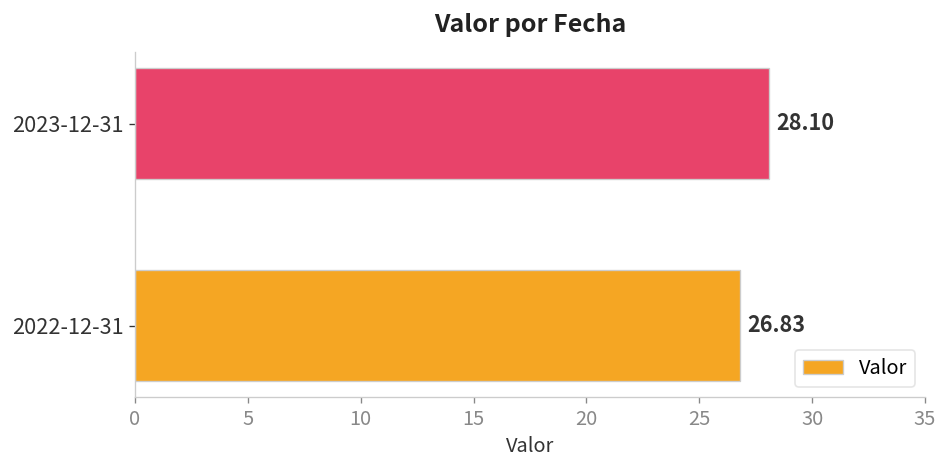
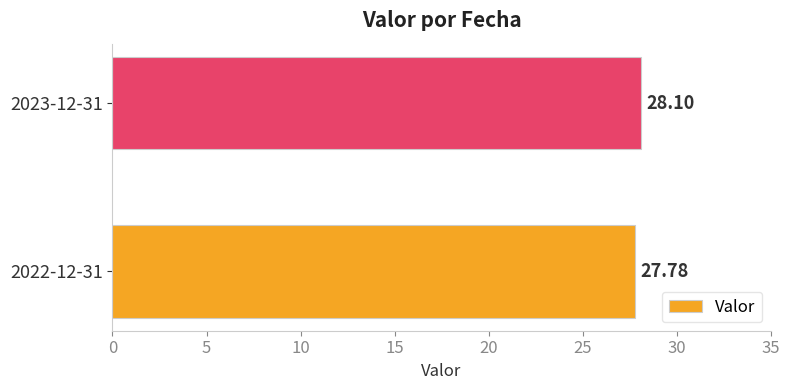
  {
    "2023-12-31": 28.10,
-   "2022-12-31": 26.83
+   "2022-12-31": 27.78
  }
